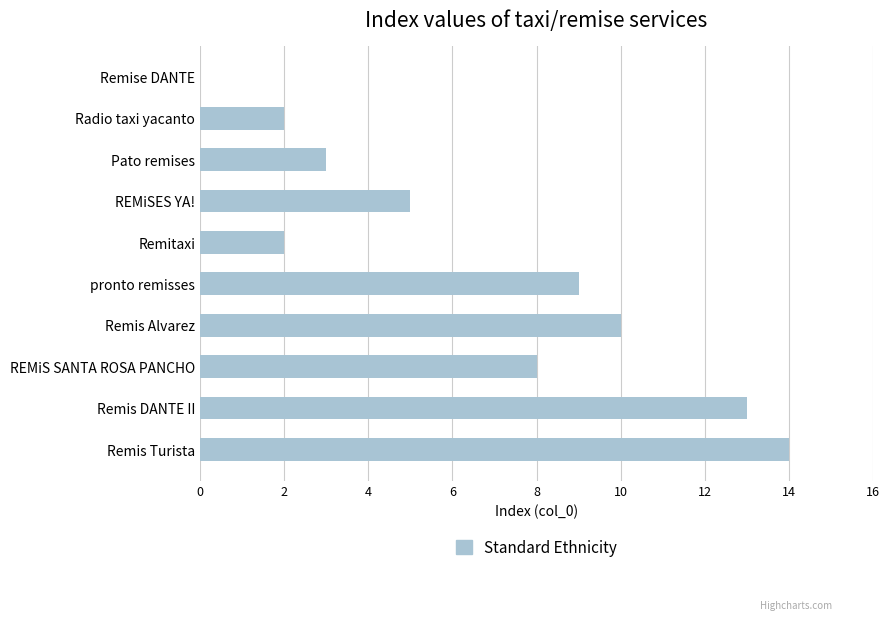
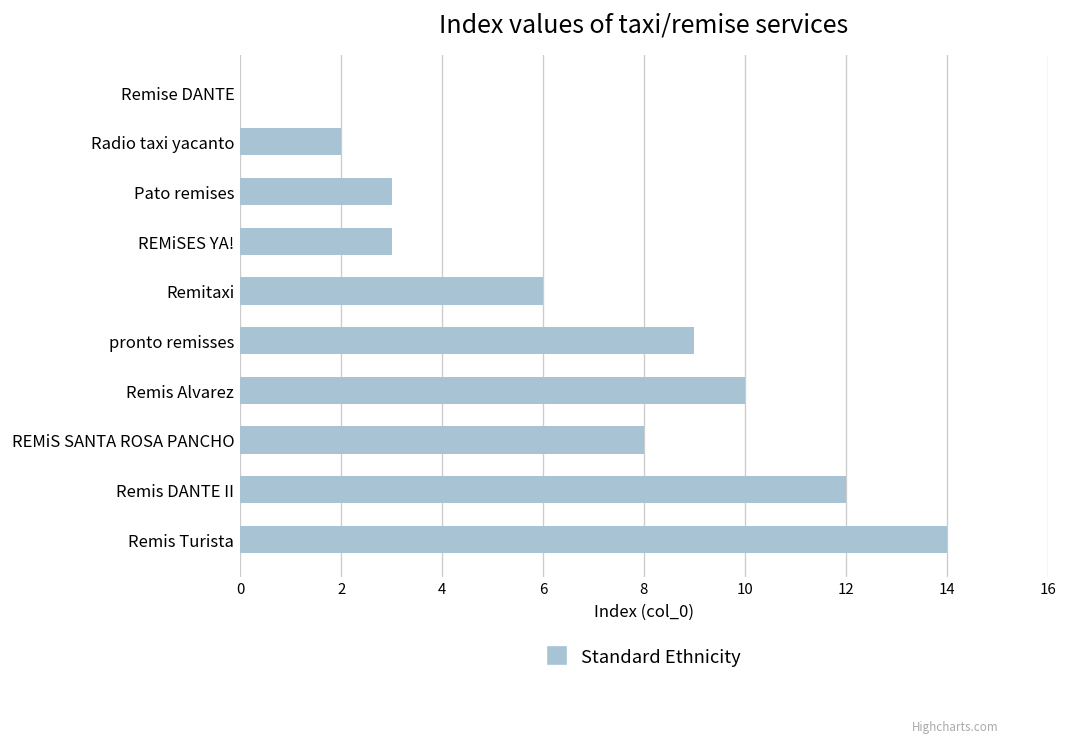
  {
    "Remise DANTE": 0,
    "Radio taxi yacanto": 2,
    "Pato remises": 3,
-   "REMiSES YA!": 5,
-   "Remitaxi": 2,
+   "REMiSES YA!": 3,
+   "Remitaxi": 6,
    "pronto remisses": 9,
    "Remis Alvarez": 10,
    "REMiS SANTA ROSA PANCHO": 8,
-   "Remis DANTE II": 13,
+   "Remis DANTE II": 12,
    "Remis Turista": 14
  }
